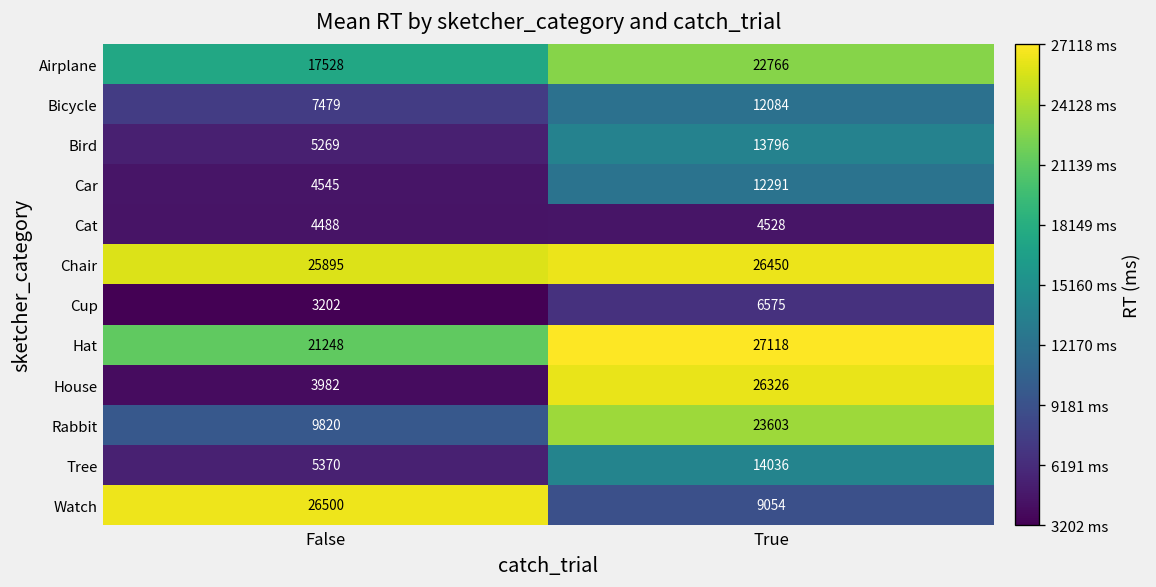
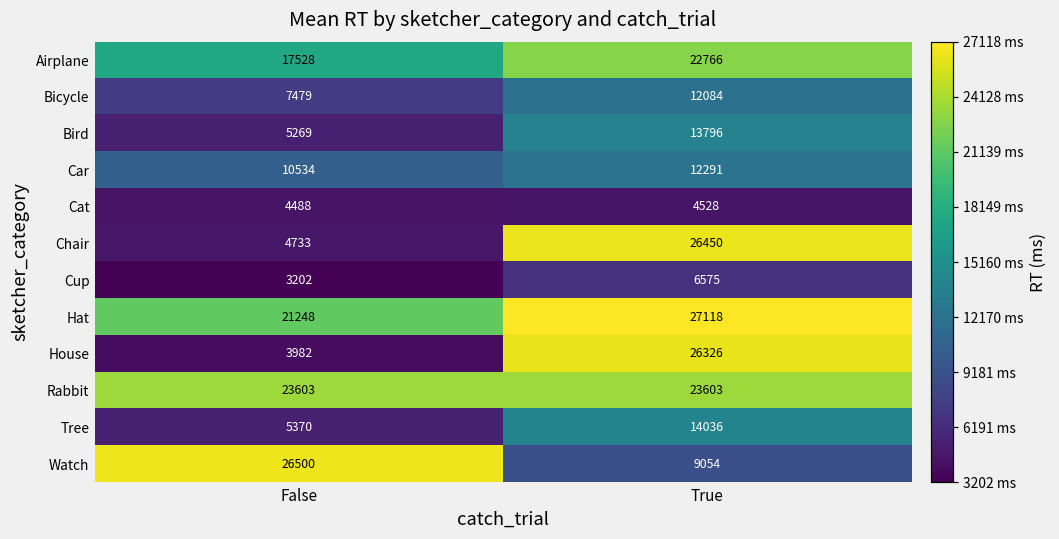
  {
    "Airplane": {
      "False": 17528,
      "True": 22766
    },
    "Bicycle": {
      "False": 7479,
      "True": 12084
    },
    "Bird": {
      "False": 5269,
      "True": 13796
    },
    "Car": {
-     "False": 4545,
+     "False": 10534,
      "True": 12291
    },
    "Cat": {
      "False": 4488,
      "True": 4528
    },
    "Chair": {
-     "False": 25895,
+     "False": 4733,
      "True": 26450
    },
    "Cup": {
      "False": 3202,
      "True": 6575
    },
    "Hat": {
      "False": 21248,
      "True": 27118
    },
    "House": {
      "False": 3982,
      "True": 26326
    },
    "Rabbit": {
-     "False": 9820,
+     "False": 23603,
      "True": 23603
    },
    "Tree": {
      "False": 5370,
      "True": 14036
    },
    "Watch": {
      "False": 26500,
      "True": 9054
    }
  }
